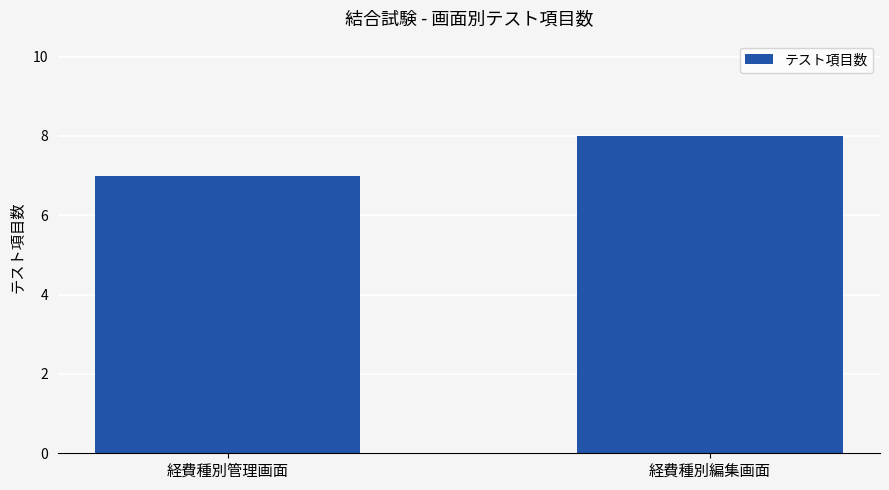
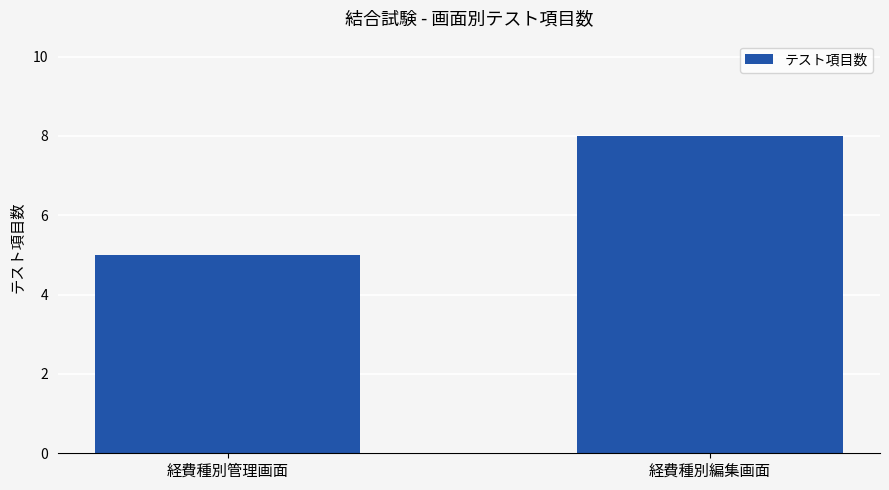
  {
-   "経費種別管理画面": 7,
+   "経費種別管理画面": 5,
    "経費種別編集画面": 8
  }
